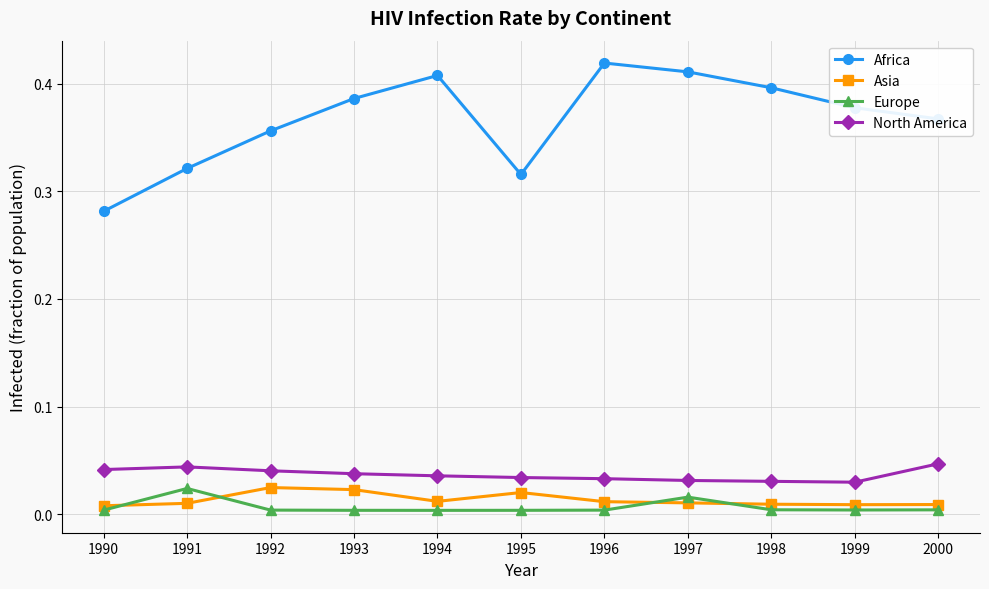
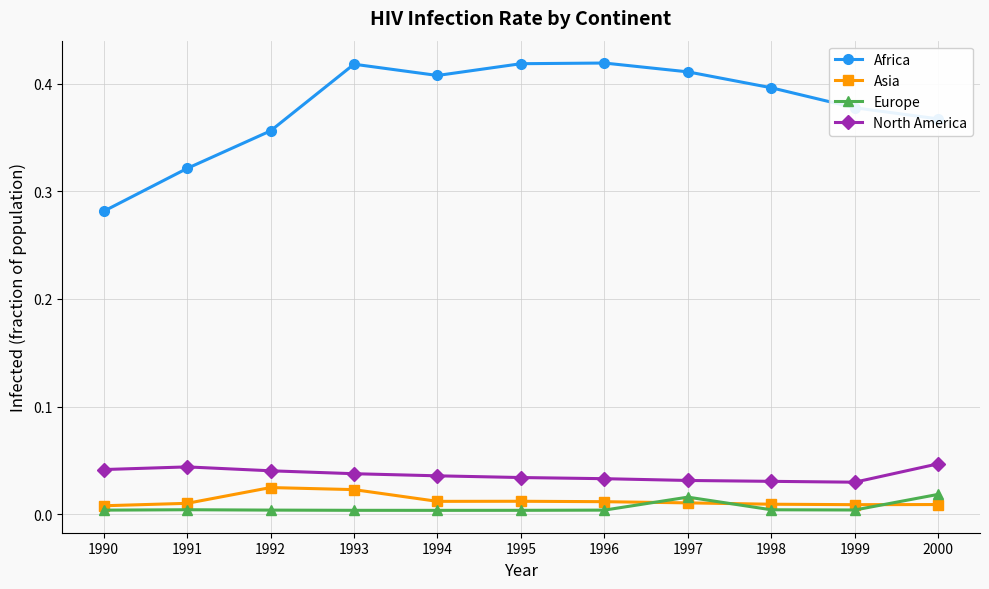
  {
    "Africa": {
      "1990": 0.281,
      "1991": 0.321,
      "1992": 0.356,
-     "1993": 0.386,
+     "1993": 0.418,
      "1994": 0.408,
-     "1995": 0.316,
+     "1995": 0.418,
      "1996": 0.419,
      "1997": 0.411,
      "1998": 0.396
    },
    "Asia": {
      "1990": 0.008,
      "1991": 0.010,
      "1992": 0.025,
      "1993": 0.023,
      "1994": 0.012,
-     "1995": 0.020,
+     "1995": 0.012,
      "1996": 0.012,
      "1997": 0.011,
      "1998": 0.009,
      "1999": 0.009,
      "2000": 0.009
    },
    "Europe": {
      "1990": 0.004,
-     "1991": 0.024,
+     "1991": 0.004,
      "1992": 0.004,
      "1993": 0.004,
      "1994": 0.004,
      "1995": 0.004,
      "1996": 0.004,
      "1997": 0.016,
      "1998": 0.004,
      "1999": 0.004,
-     "2000": 0.004
+     "2000": 0.019
    },
    "North America": {
      "1990": 0.042,
      "1991": 0.044,
      "1992": 0.040,
      "1993": 0.038,
      "1994": 0.036,
      "1995": 0.034,
      "1996": 0.033,
      "1997": 0.031,
      "1998": 0.031,
      "1999": 0.030,
      "2000": 0.047
    }
  }
